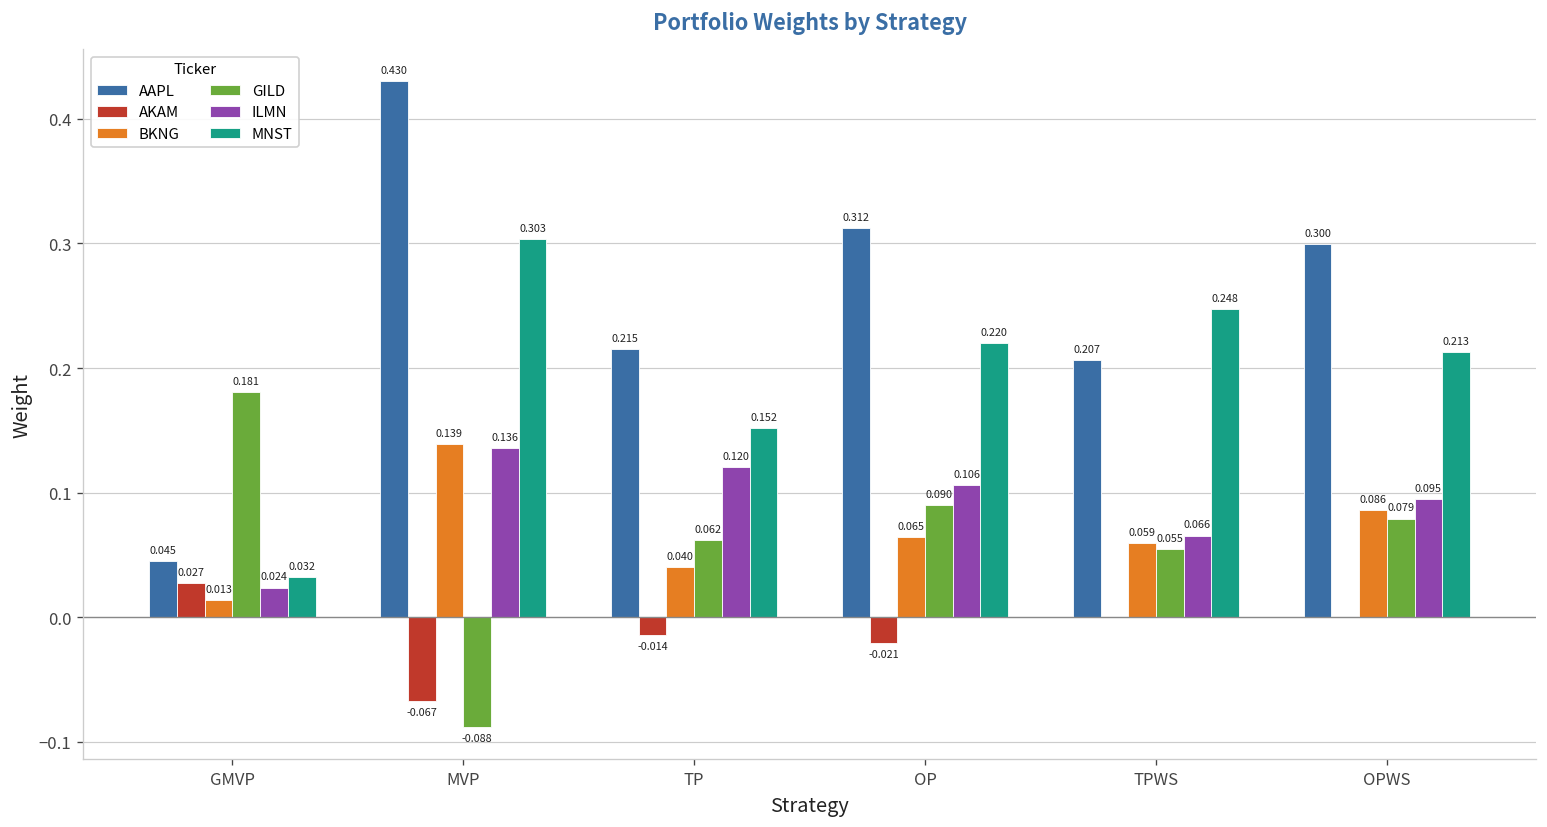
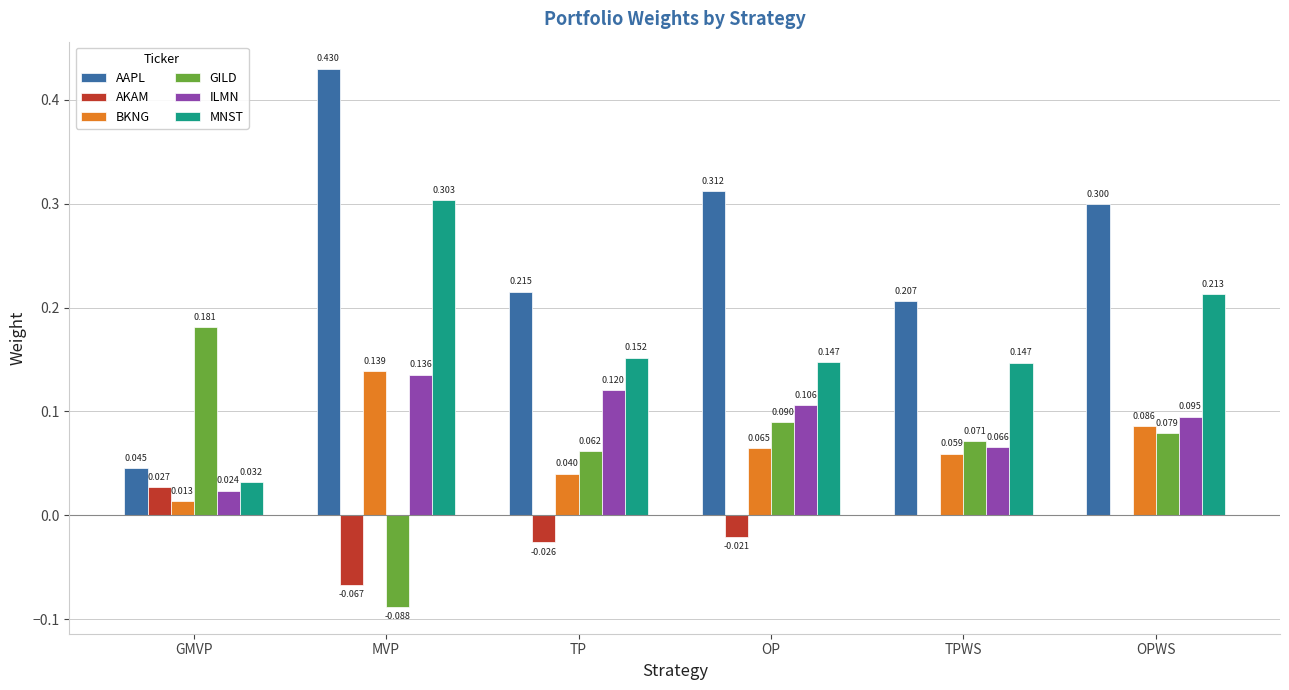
  {
    "AAPL": {
      "GMVP": 0.045,
      "MVP": 0.430,
      "TP": 0.215,
      "OP": 0.312,
      "TPWS": 0.207,
      "OPWS": 0.300
    },
    "AKAM": {
      "GMVP": 0.027,
      "MVP": -0.067,
-     "TP": -0.014,
+     "TP": -0.026,
      "OP": -0.021
    },
    "BKNG": {
      "GMVP": 0.013,
      "MVP": 0.139,
      "TP": 0.040,
      "OP": 0.065,
      "TPWS": 0.059,
      "OPWS": 0.086
    },
    "GILD": {
      "GMVP": 0.181,
      "MVP": -0.088,
      "TP": 0.062,
      "OP": 0.090,
-     "TPWS": 0.055,
+     "TPWS": 0.071,
      "OPWS": 0.079
    },
    "ILMN": {
      "GMVP": 0.024,
      "MVP": 0.136,
      "TP": 0.120,
      "OP": 0.106,
      "TPWS": 0.066,
      "OPWS": 0.095
    },
    "MNST": {
      "GMVP": 0.032,
      "MVP": 0.303,
      "TP": 0.152,
-     "OP": 0.220,
-     "TPWS": 0.248,
+     "OP": 0.147,
+     "TPWS": 0.147,
      "OPWS": 0.213
    }
  }
